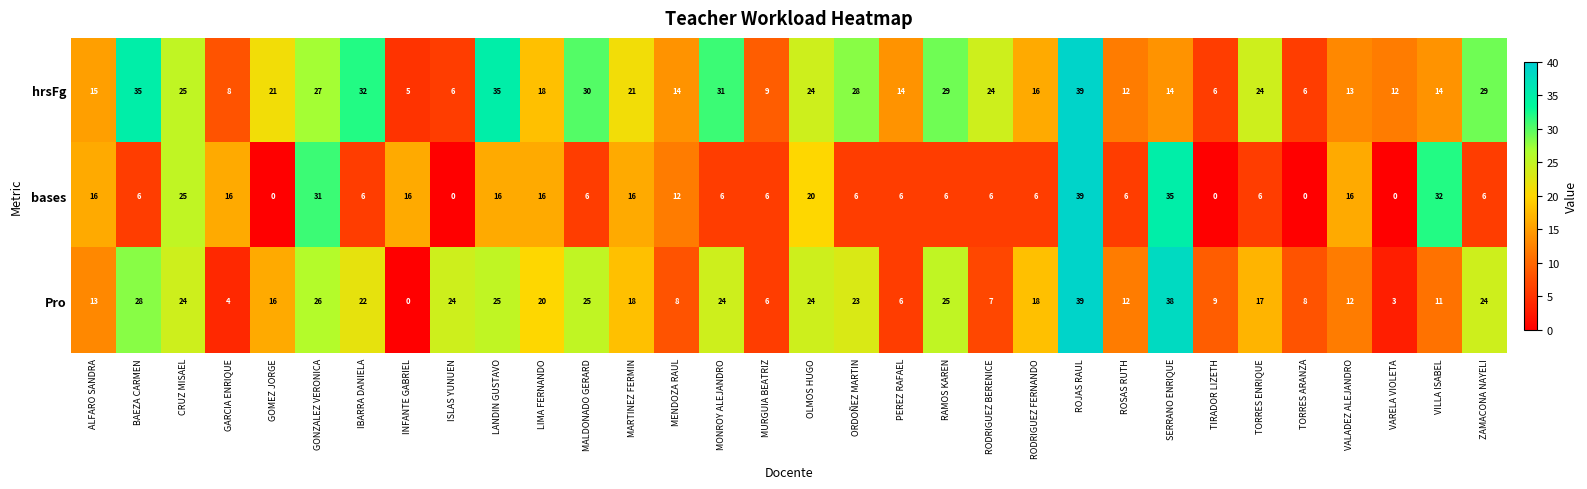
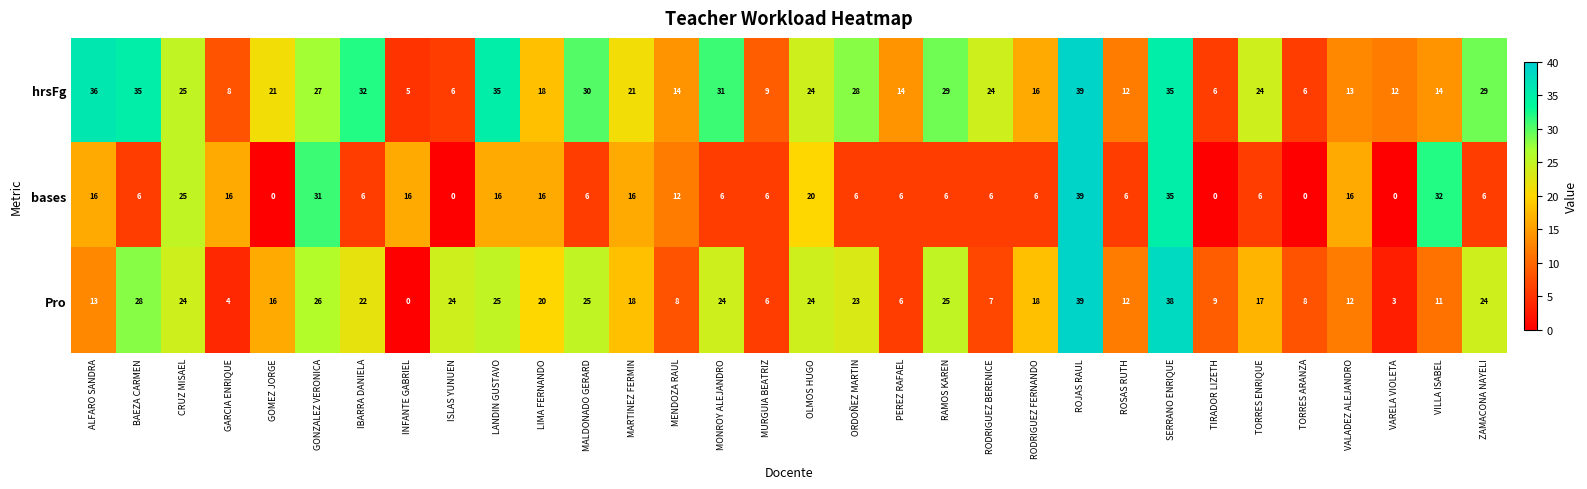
  {
    "hrsFg": {
-     "ALFARO SANDRA": 15,
+     "ALFARO SANDRA": 36,
      "BAEZA CARMEN": 35,
      "CRUZ MISAEL": 25,
      "GARCIA ENRIQUE": 8,
      "GOMEZ JORGE": 21,
      "GONZALEZ VERONICA": 27,
      "IBARRA DANIELA": 32,
      "INFANTE GABRIEL": 5,
      "ISLAS YUNUEN": 6,
      "LANDIN GUSTAVO": 35,
      "LIMA FERNANDO": 18,
      "MALDONADO GERARD": 30,
      "MARTINEZ FERMIN": 21,
      "MENDOZA RAUL": 14,
      "MONROY ALEJANDRO": 31,
      "MURGUIA BEATRIZ": 9,
      "OLMOS HUGO": 24,
      "ORDOÑEZ MARTIN": 28,
      "PEREZ RAFAEL": 14,
      "RAMOS KAREN": 29,
      "RODRIGUEZ BERENICE": 24,
      "RODRIGUEZ FERNANDO": 16,
      "ROJAS RAUL": 39,
      "ROSAS RUTH": 12,
-     "SERRANO ENRIQUE": 14,
+     "SERRANO ENRIQUE": 35,
      "TIRADOR LIZETH": 6,
      "TORRES ENRIQUE": 24,
      "TORRES ARANZA": 6,
      "VALADEZ ALEJANDRO": 13,
      "VARELA VIOLETA": 12,
      "VILLA ISABEL": 14,
      "ZAMACONA NAYELI": 29
    },
    "bases": {
      "ALFARO SANDRA": 16,
      "BAEZA CARMEN": 6,
      "CRUZ MISAEL": 25,
      "GARCIA ENRIQUE": 16,
      "GOMEZ JORGE": 0,
      "GONZALEZ VERONICA": 31,
      "IBARRA DANIELA": 6,
      "INFANTE GABRIEL": 16,
      "ISLAS YUNUEN": 0,
      "LANDIN GUSTAVO": 16,
      "LIMA FERNANDO": 16,
      "MALDONADO GERARD": 6,
      "MARTINEZ FERMIN": 16,
      "MENDOZA RAUL": 12,
      "MONROY ALEJANDRO": 6,
      "MURGUIA BEATRIZ": 6,
      "OLMOS HUGO": 20,
      "ORDOÑEZ MARTIN": 6,
      "PEREZ RAFAEL": 6,
      "RAMOS KAREN": 6,
      "RODRIGUEZ BERENICE": 6,
      "RODRIGUEZ FERNANDO": 6,
      "ROJAS RAUL": 39,
      "ROSAS RUTH": 6,
      "SERRANO ENRIQUE": 35,
      "TIRADOR LIZETH": 0,
      "TORRES ENRIQUE": 6,
      "TORRES ARANZA": 0,
      "VALADEZ ALEJANDRO": 16,
      "VARELA VIOLETA": 0,
      "VILLA ISABEL": 32,
      "ZAMACONA NAYELI": 6
    },
    "Pro": {
      "ALFARO SANDRA": 13,
      "BAEZA CARMEN": 28,
      "CRUZ MISAEL": 24,
      "GARCIA ENRIQUE": 4,
      "GOMEZ JORGE": 16,
      "GONZALEZ VERONICA": 26,
      "IBARRA DANIELA": 22,
      "INFANTE GABRIEL": 0,
      "ISLAS YUNUEN": 24,
      "LANDIN GUSTAVO": 25,
      "LIMA FERNANDO": 20,
      "MALDONADO GERARD": 25,
      "MARTINEZ FERMIN": 18,
      "MENDOZA RAUL": 8,
      "MONROY ALEJANDRO": 24,
      "MURGUIA BEATRIZ": 6,
      "OLMOS HUGO": 24,
      "ORDOÑEZ MARTIN": 23,
      "PEREZ RAFAEL": 6,
      "RAMOS KAREN": 25,
      "RODRIGUEZ BERENICE": 7,
      "RODRIGUEZ FERNANDO": 18,
      "ROJAS RAUL": 39,
      "ROSAS RUTH": 12,
      "SERRANO ENRIQUE": 38,
      "TIRADOR LIZETH": 9,
      "TORRES ENRIQUE": 17,
      "TORRES ARANZA": 8,
      "VALADEZ ALEJANDRO": 12,
      "VARELA VIOLETA": 3,
      "VILLA ISABEL": 11,
      "ZAMACONA NAYELI": 24
    }
  }
